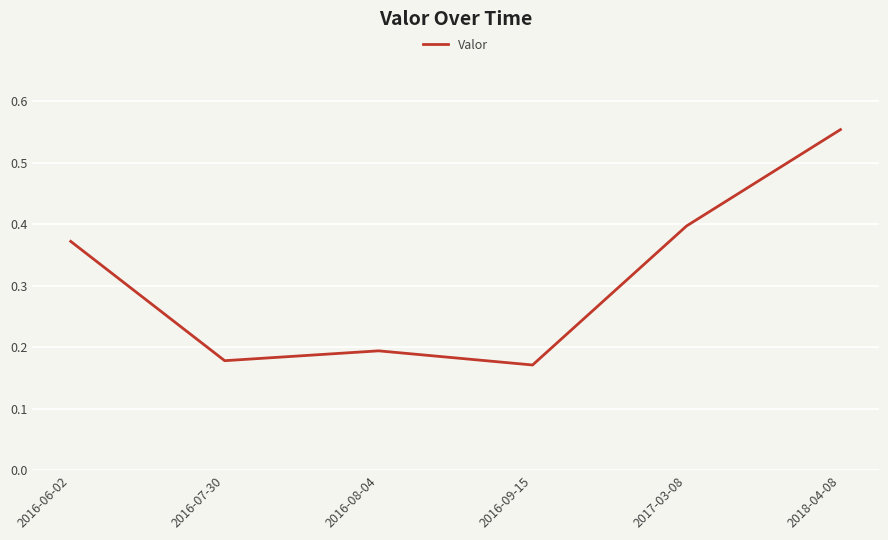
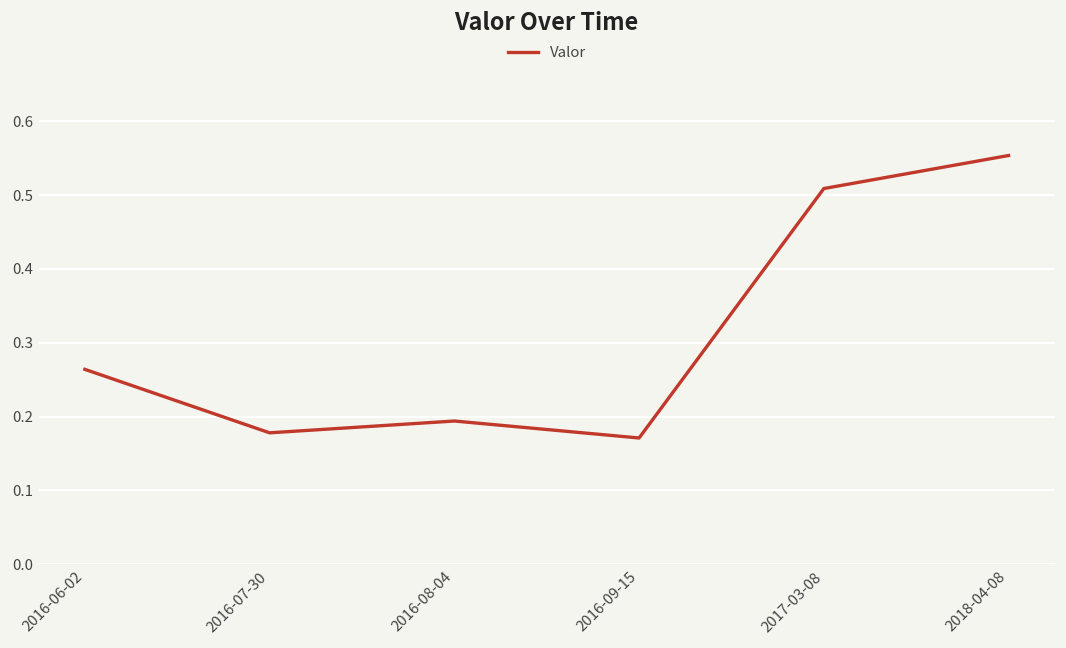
  {
-   "2016-06-02": 0.37,
+   "2016-06-02": 0.26,
    "2016-07-30": 0.18,
    "2016-08-04": 0.19,
    "2016-09-15": 0.17,
-   "2017-03-08": 0.40,
+   "2017-03-08": 0.51,
    "2018-04-08": 0.55
  }
